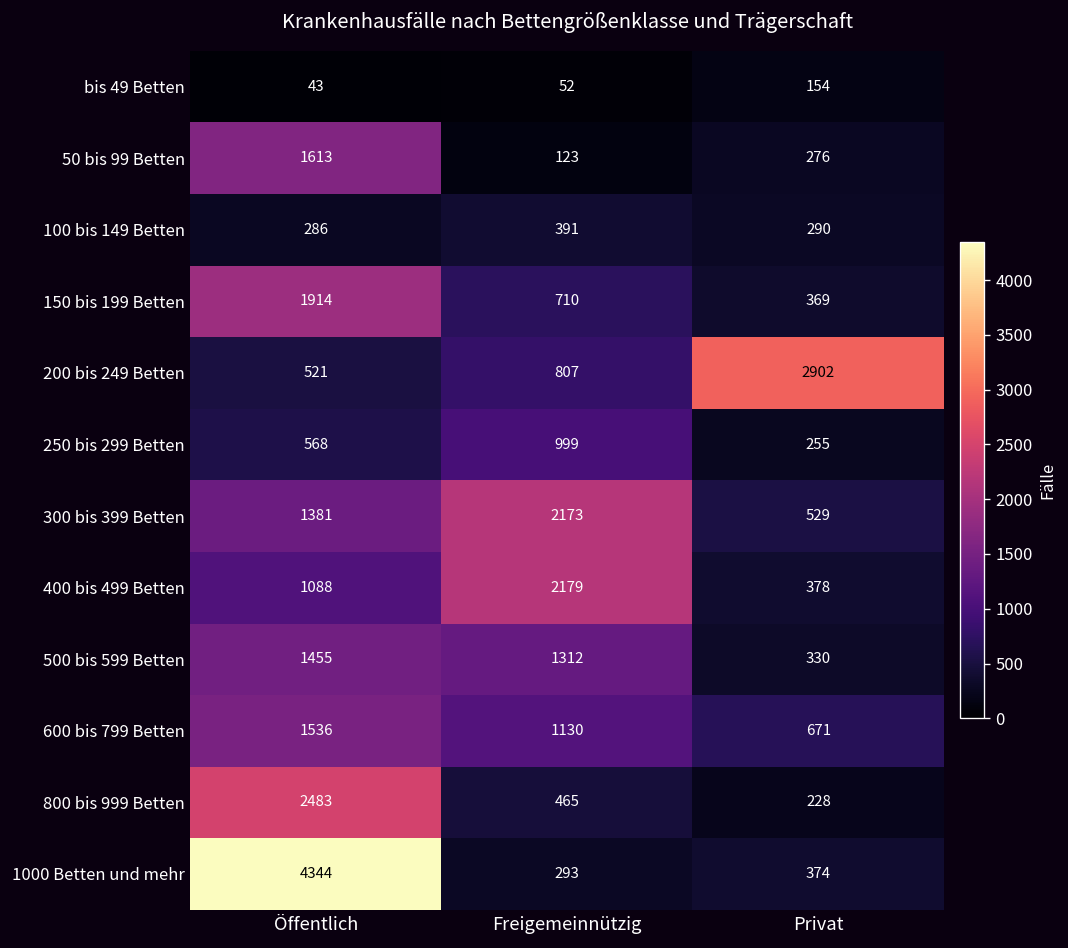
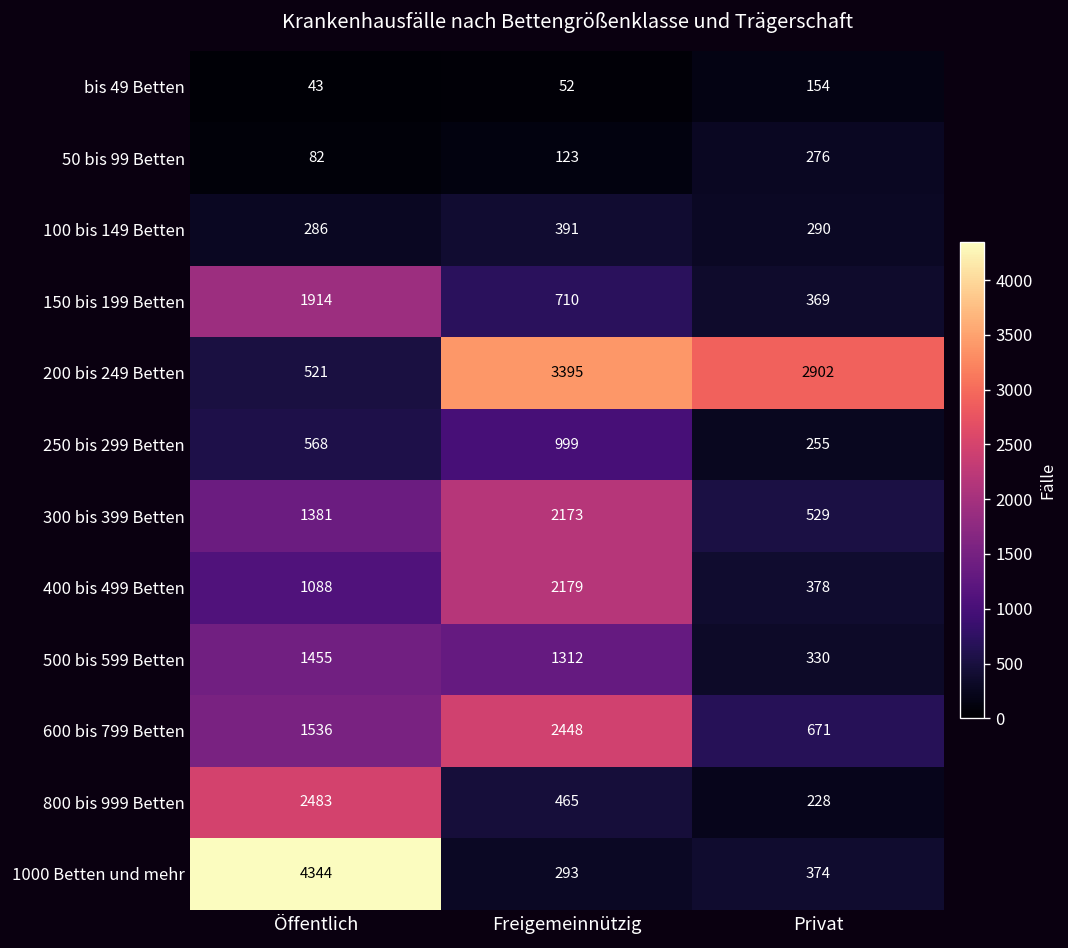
  {
    "bis 49 Betten": {
      "Öffentlich": 43,
      "Freigemeinnützig": 52,
      "Privat": 154
    },
    "50 bis 99 Betten": {
-     "Öffentlich": 1613,
+     "Öffentlich": 82,
      "Freigemeinnützig": 123,
      "Privat": 276
    },
    "100 bis 149 Betten": {
      "Öffentlich": 286,
      "Freigemeinnützig": 391,
      "Privat": 290
    },
    "150 bis 199 Betten": {
      "Öffentlich": 1914,
      "Freigemeinnützig": 710,
      "Privat": 369
    },
    "200 bis 249 Betten": {
      "Öffentlich": 521,
-     "Freigemeinnützig": 807,
+     "Freigemeinnützig": 3395,
      "Privat": 2902
    },
    "250 bis 299 Betten": {
      "Öffentlich": 568,
      "Freigemeinnützig": 999,
      "Privat": 255
    },
    "300 bis 399 Betten": {
      "Öffentlich": 1381,
      "Freigemeinnützig": 2173,
      "Privat": 529
    },
    "400 bis 499 Betten": {
      "Öffentlich": 1088,
      "Freigemeinnützig": 2179,
      "Privat": 378
    },
    "500 bis 599 Betten": {
      "Öffentlich": 1455,
      "Freigemeinnützig": 1312,
      "Privat": 330
    },
    "600 bis 799 Betten": {
      "Öffentlich": 1536,
-     "Freigemeinnützig": 1130,
+     "Freigemeinnützig": 2448,
      "Privat": 671
    },
    "800 bis 999 Betten": {
      "Öffentlich": 2483,
      "Freigemeinnützig": 465,
      "Privat": 228
    },
    "1000 Betten und mehr": {
      "Öffentlich": 4344,
      "Freigemeinnützig": 293,
      "Privat": 374
    }
  }
